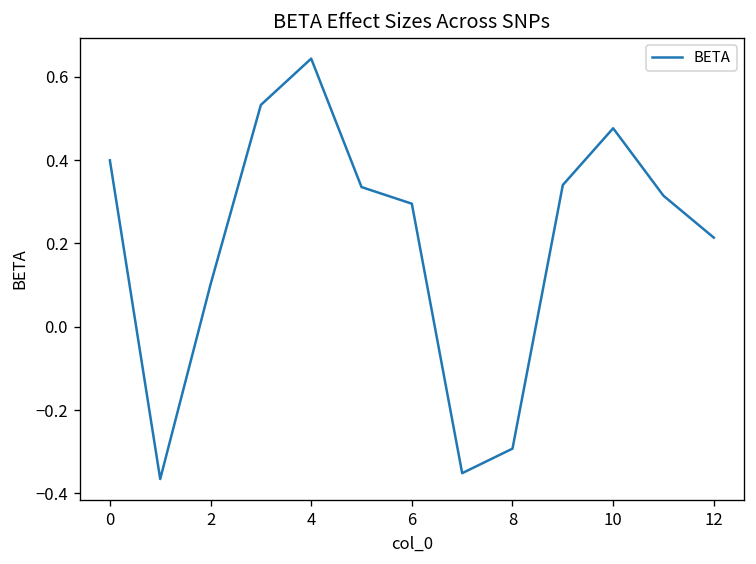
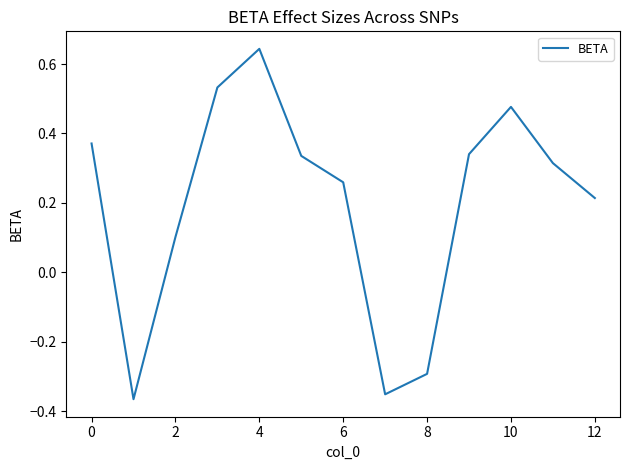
  {
-   "0": 0.40,
+   "0": 0.37,
    "2": 0.10,
    "4": 0.64,
-   "6": 0.30,
+   "6": 0.26,
    "8": -0.29,
    "10": 0.48,
    "12": 0.21
  }
